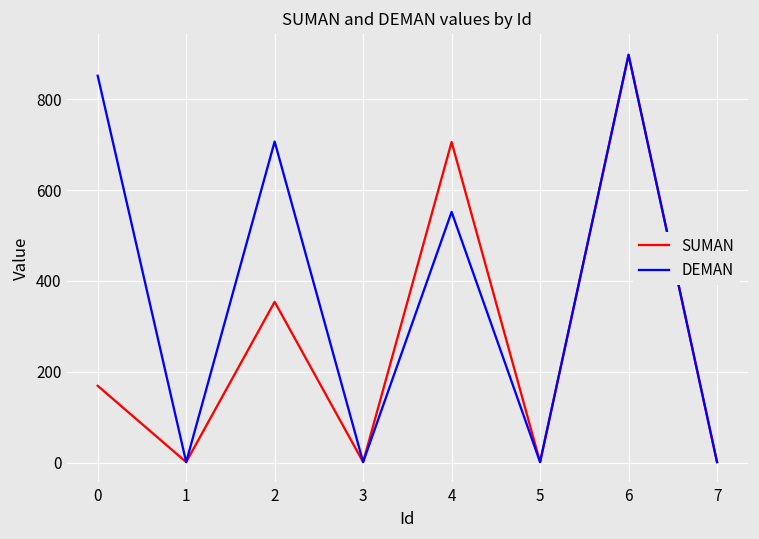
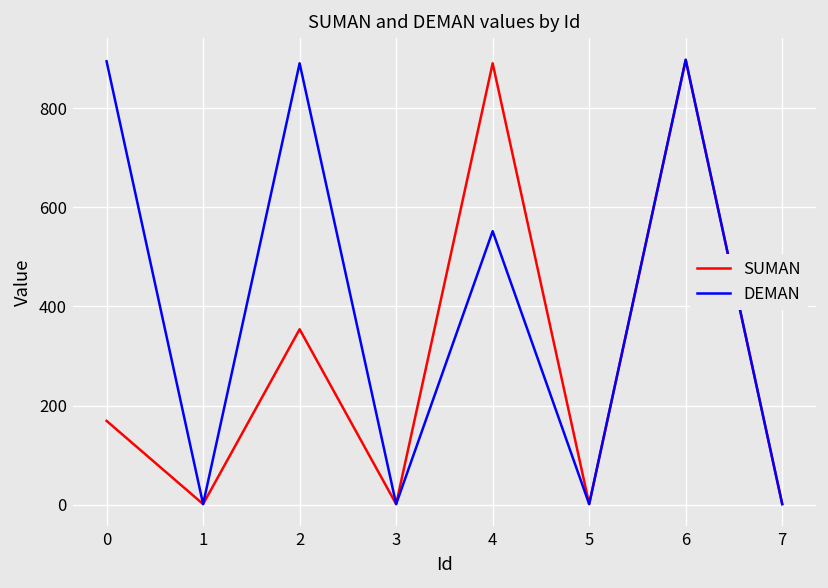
  {
    "SUMAN": {
      "0": 170,
      "2": 350,
-     "4": 710
+     "4": 890
    },
    "DEMAN": {
-     "0": 850,
-     "2": 710,
+     "0": 900,
+     "2": 890,
      "4": 550
    }
  }
